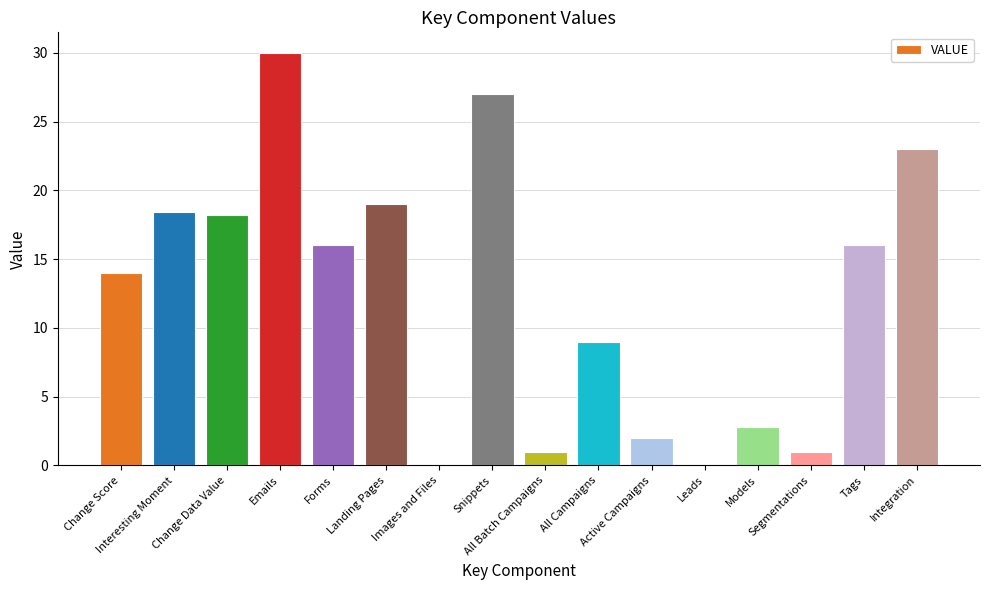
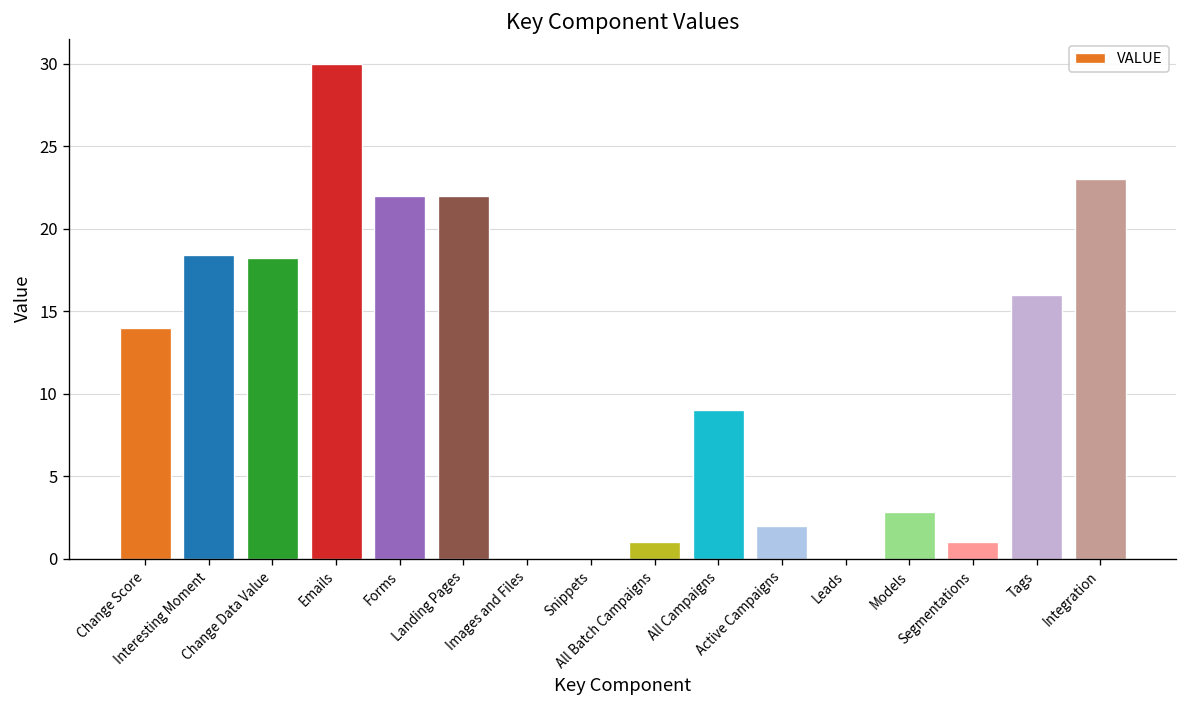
  {
    "Change Score": 14,
    "Interesting Moment": 18.4,
    "Change Data Value": 18.2,
    "Emails": 30,
-   "Forms": 16,
-   "Landing Pages": 19,
+   "Forms": 22,
+   "Landing Pages": 22,
    "Images and Files": 0,
-   "Snippets": 27,
+   "Snippets": 0,
    "All Batch Campaigns": 1,
    "All Campaigns": 9,
    "Active Campaigns": 2,
    "Leads": 0,
    "Models": 2.8,
    "Segmentations": 1,
    "Tags": 16,
    "Integration": 23
  }
